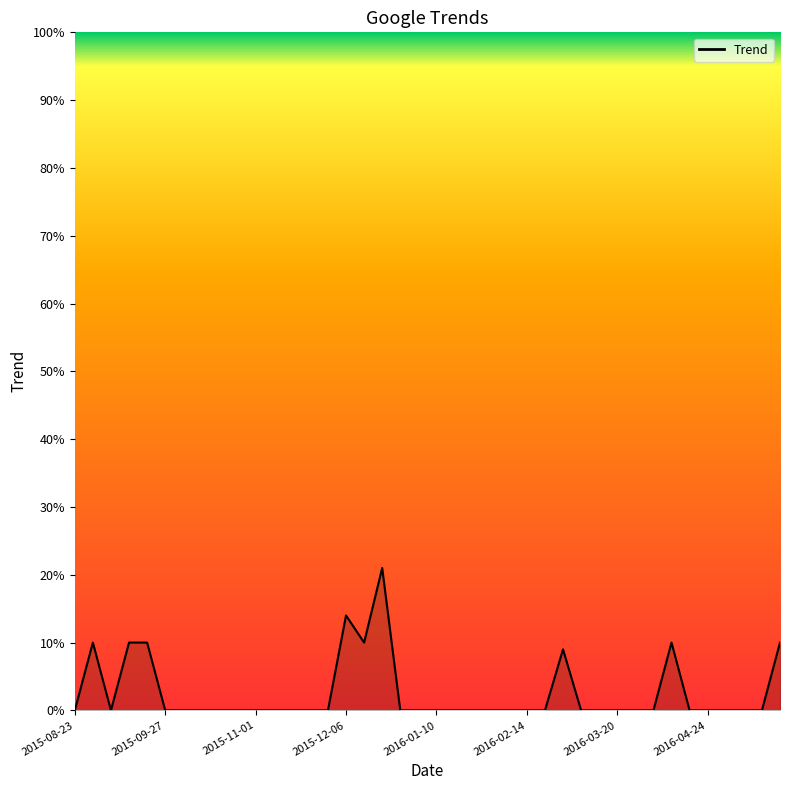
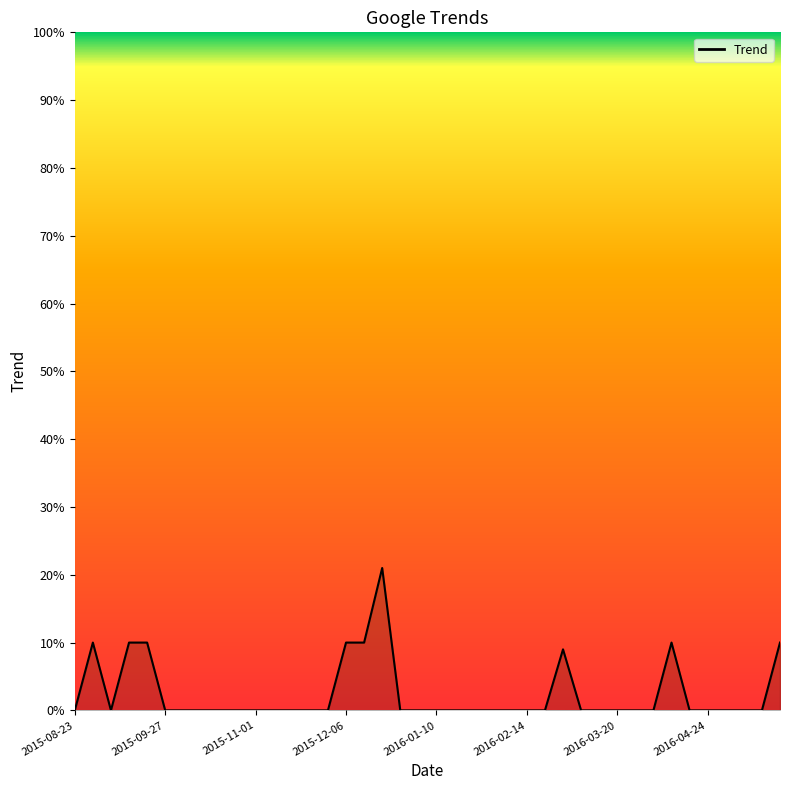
  {
    "2015-08-23": "0%",
    "2015-09-27": "0%",
    "2015-11-01": "0%",
-   "2015-12-06": "14%",
+   "2015-12-06": "10%",
    "2016-01-10": "0%",
    "2016-02-14": "0%",
    "2016-03-20": "0%",
    "2016-04-24": "0%"
  }
